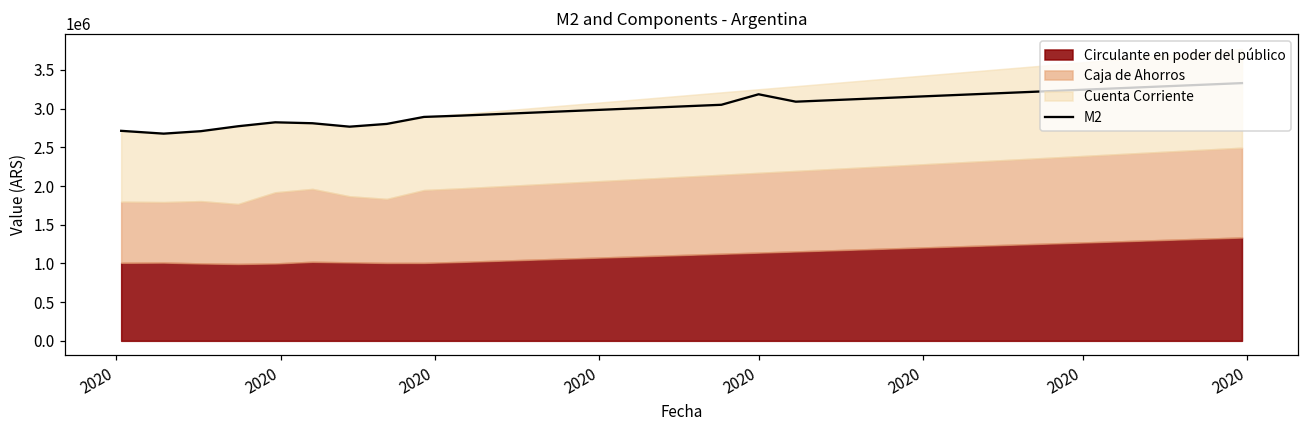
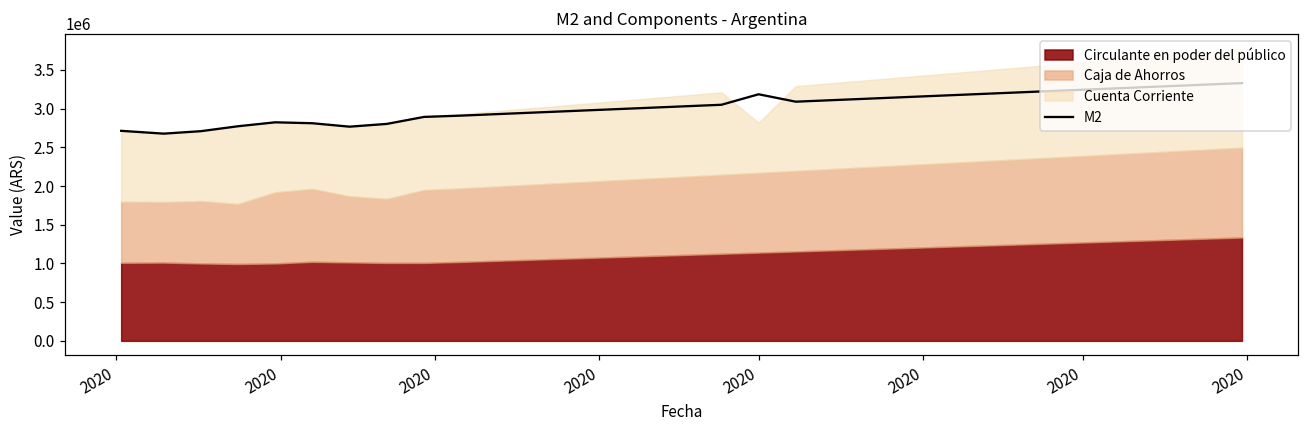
  {
    "M2": {
      "2020": 3200000
    },
    "Circulante en poder del público": {
      "2020": 1100000
    },
    "Caja de Ahorros": {
      "2020": 1000000
    },
    "Cuenta Corriente": {
-     "2020": 1100000
+     "2020": 600000
    }
  }
